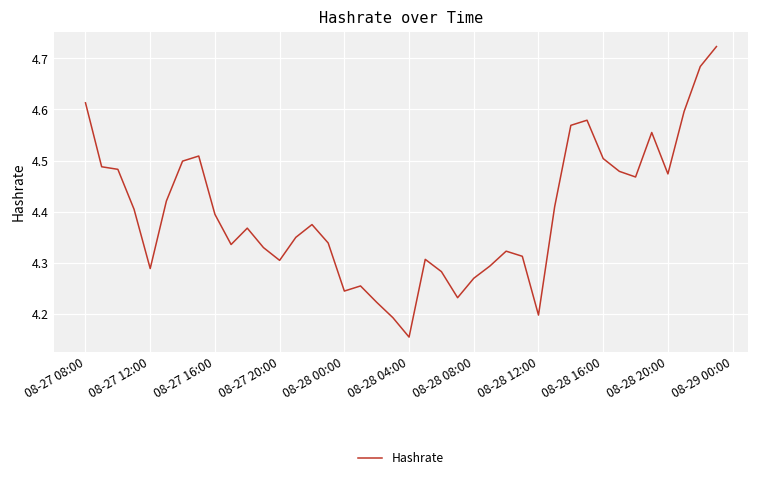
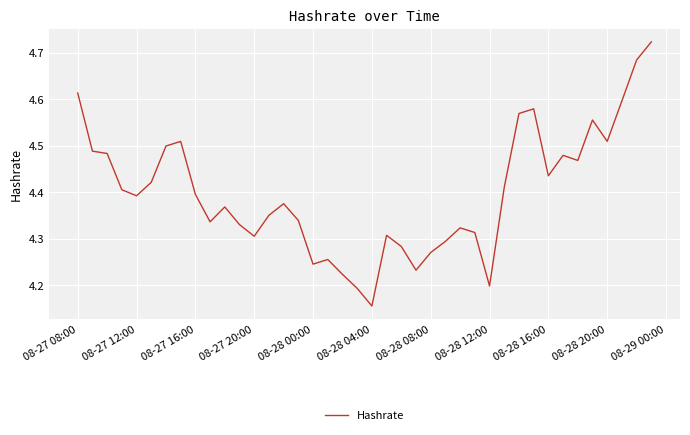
  {
    "08-27 08:00": 4.61,
-   "08-27 12:00": 4.29,
+   "08-27 12:00": 4.39,
    "08-27 16:00": 4.40,
    "08-27 20:00": 4.31,
    "08-28 00:00": 4.25,
    "08-28 04:00": 4.16,
    "08-28 08:00": 4.27,
    "08-28 12:00": 4.20,
-   "08-28 16:00": 4.50,
-   "08-28 20:00": 4.47
+   "08-28 16:00": 4.44,
+   "08-28 20:00": 4.51
  }
